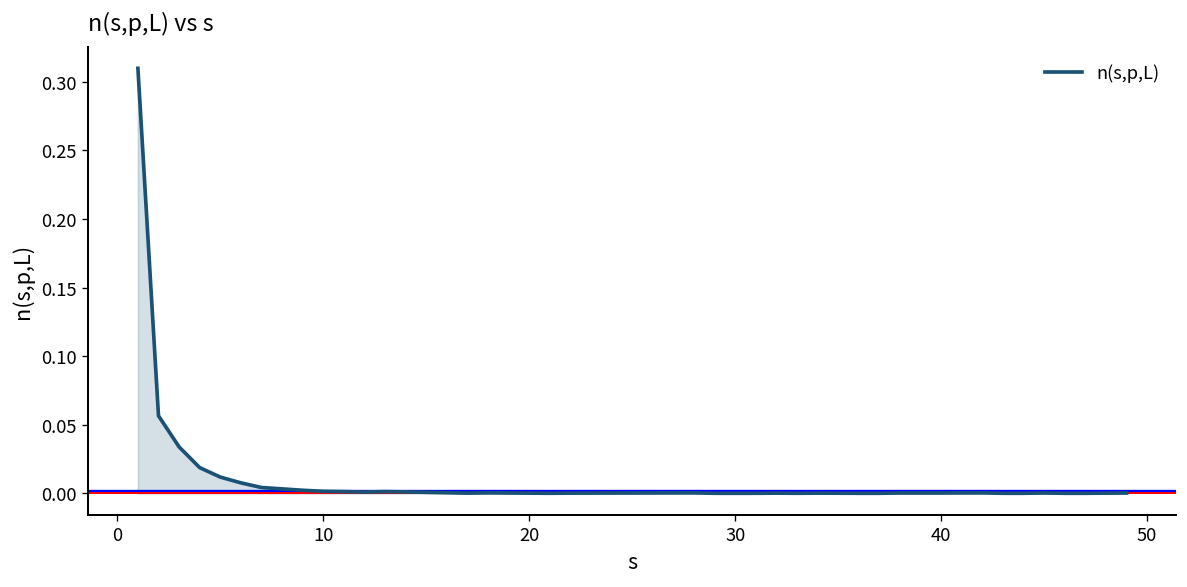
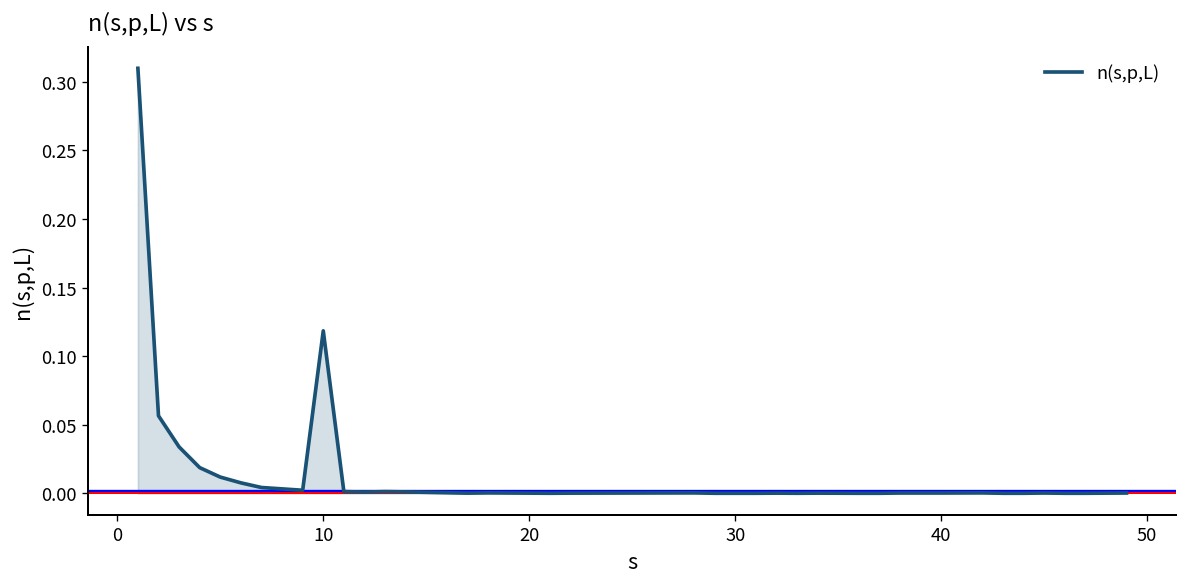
  {
-   "10": 0.002,
+   "10": 0.119,
    "20": 0.000,
    "40": 0.000
  }
